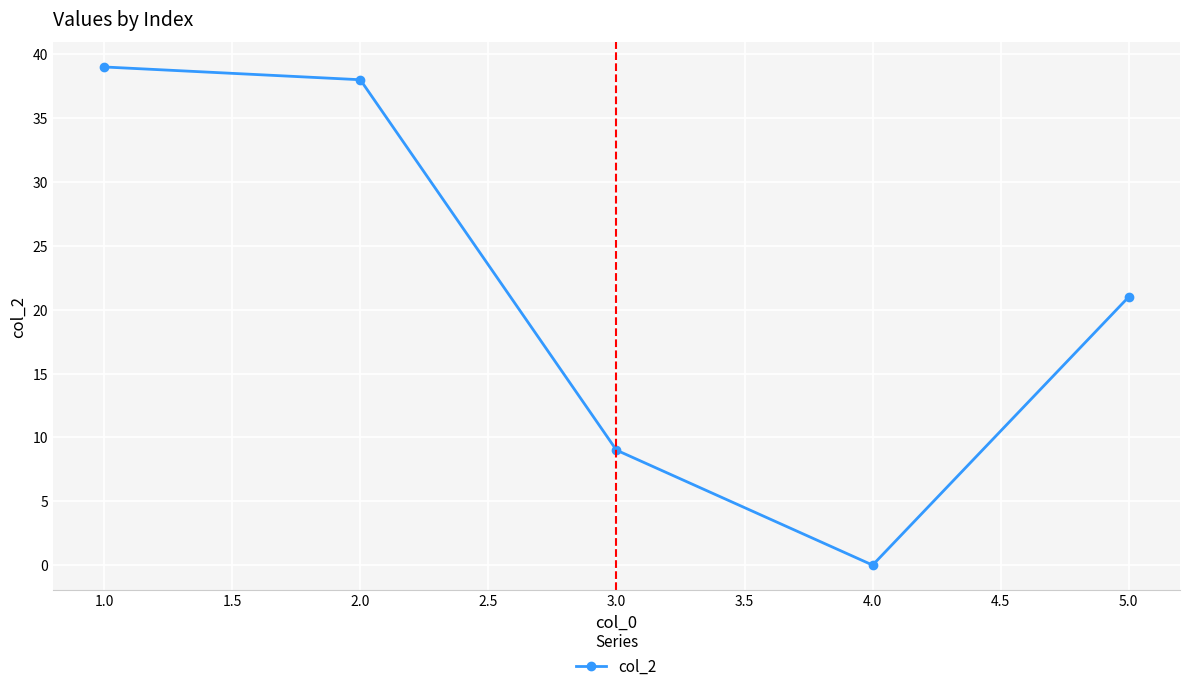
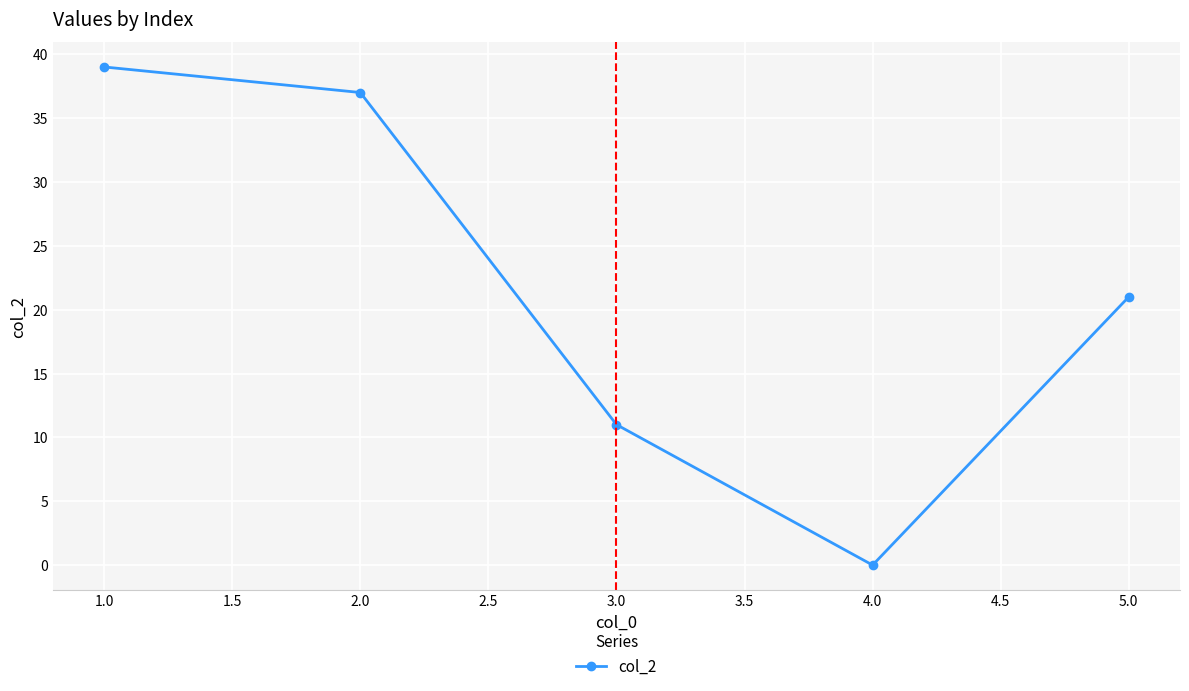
  {
    "1.0": 39,
-   "2.0": 38,
-   "3.0": 9,
+   "2.0": 37,
+   "3.0": 11,
    "4.0": 0,
    "5.0": 21
  }
